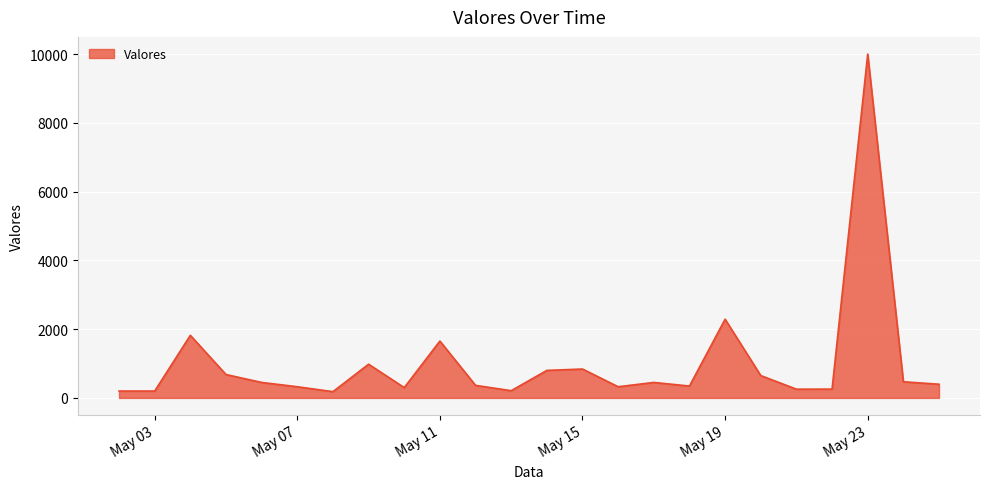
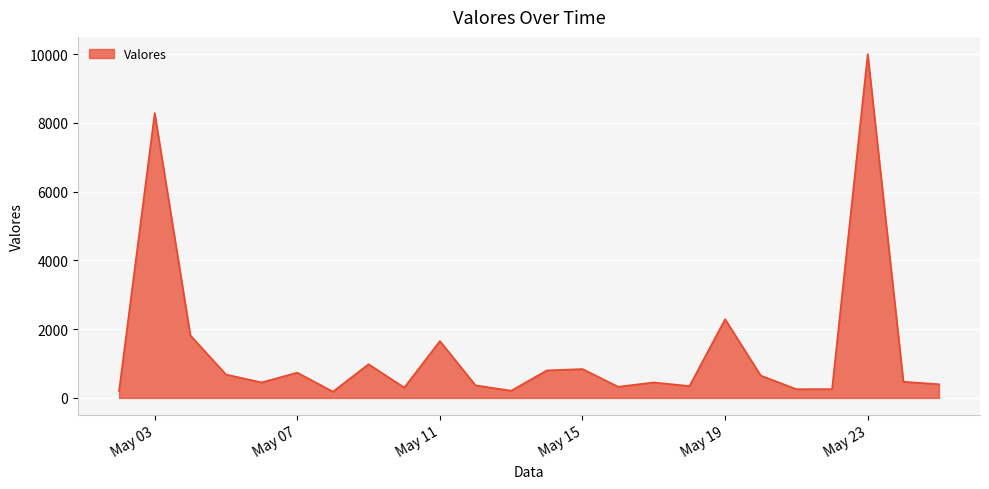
  {
-   "May 03": 200,
-   "May 07": 300,
+   "May 03": 8300,
+   "May 07": 700,
    "May 11": 1700,
    "May 15": 800,
    "May 19": 2300,
    "May 23": 10000
  }
